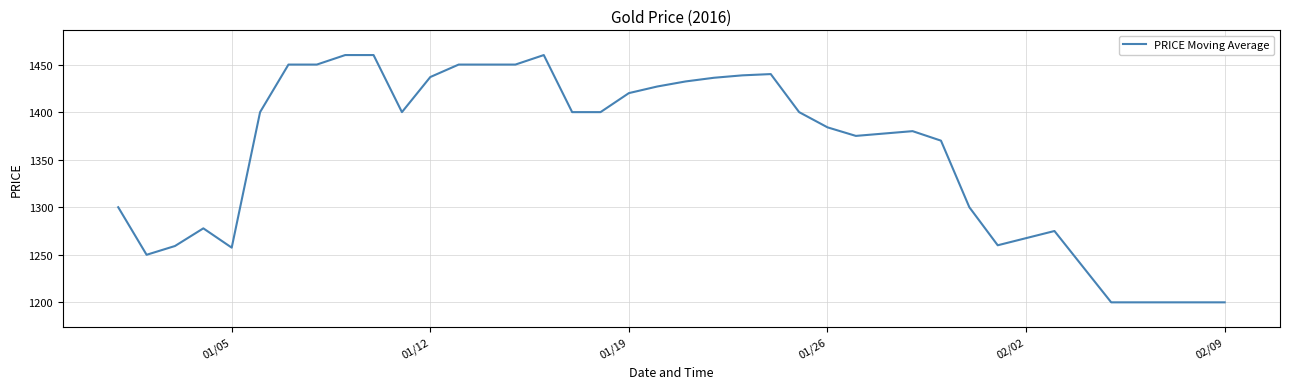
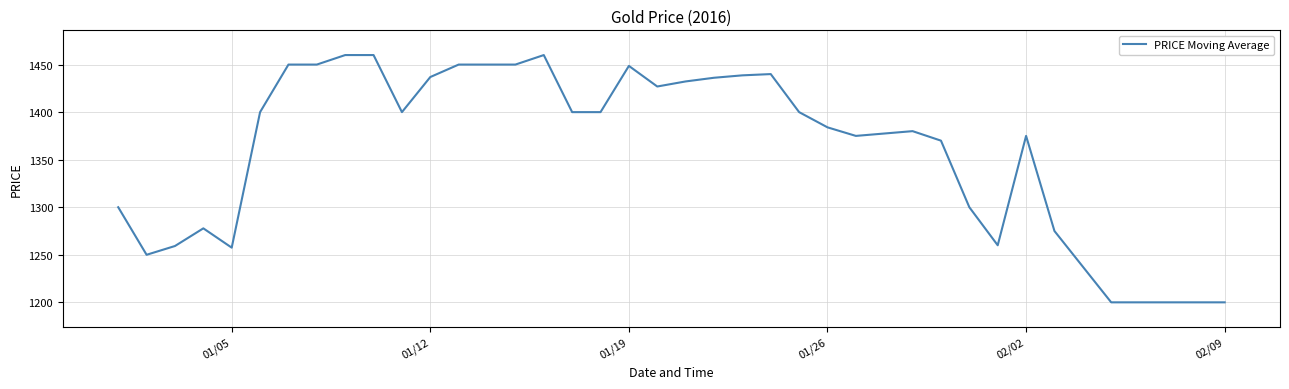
  {
    "01/05": 1260,
    "01/12": 1440,
-   "01/19": 1420,
+   "01/19": 1450,
    "01/26": 1380,
-   "02/02": 1270,
+   "02/02": 1380,
    "02/09": 1200
  }
